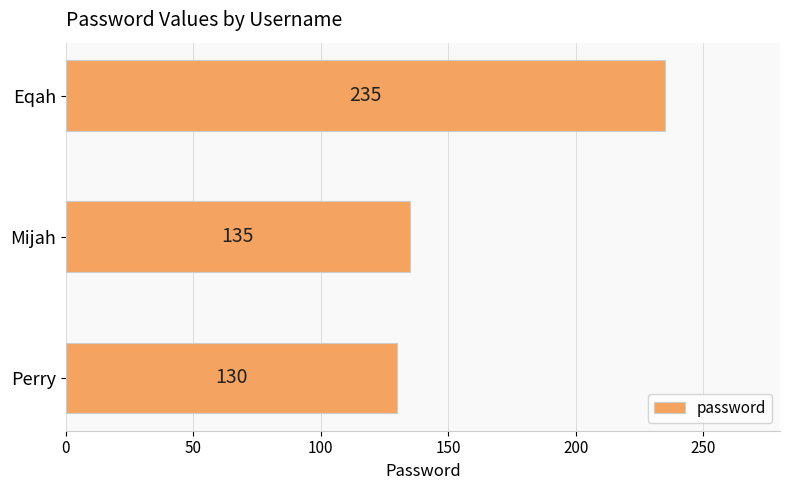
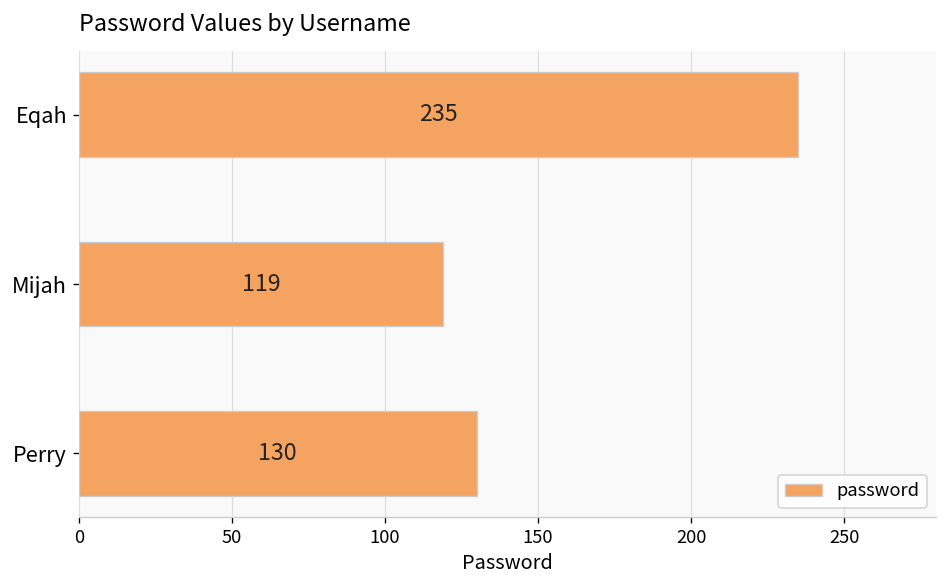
  {
    "Eqah": 235,
-   "Mijah": 135,
+   "Mijah": 119,
    "Perry": 130
  }
